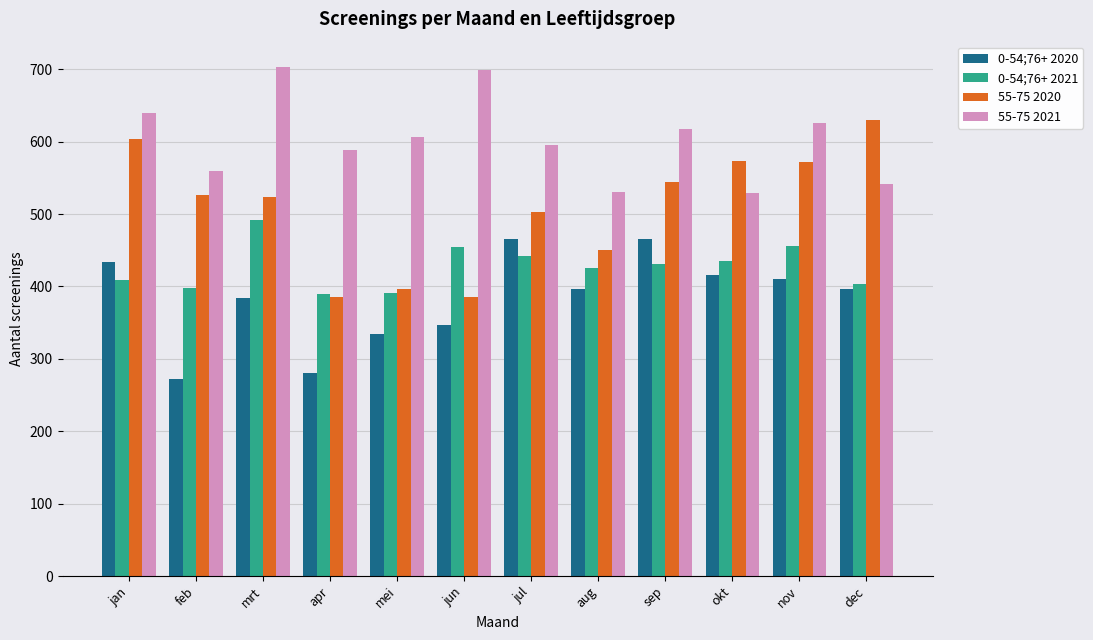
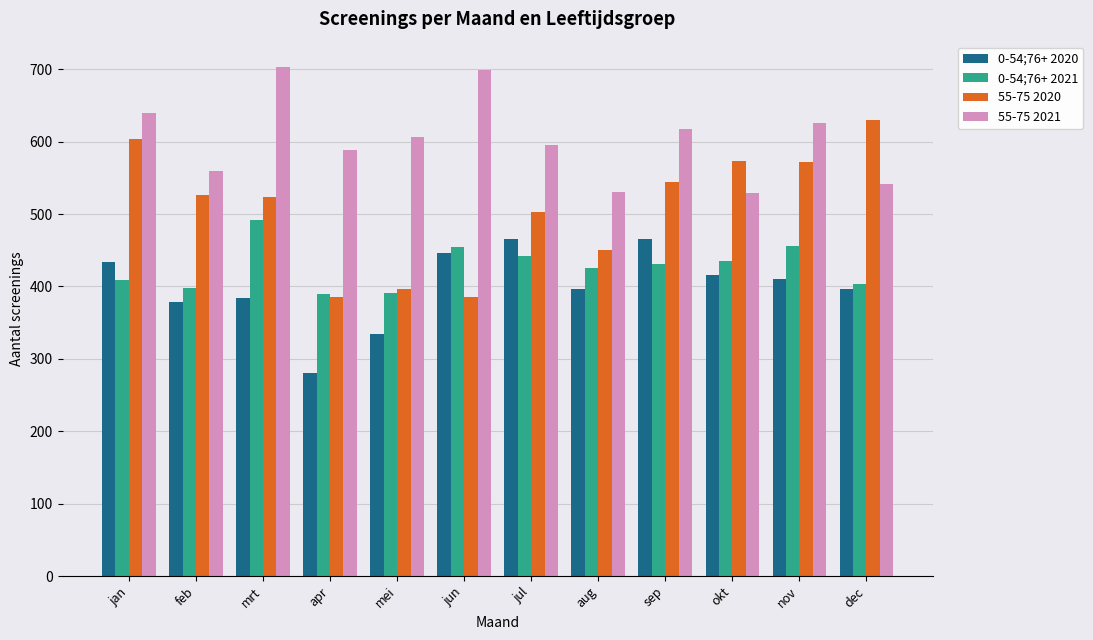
  {
    "0-54;76+ 2020": {
      "jan": 430,
-     "feb": 270,
+     "feb": 380,
      "mrt": 380,
      "apr": 280,
      "mei": 340,
-     "jun": 350,
+     "jun": 450,
      "jul": 470,
      "aug": 400,
      "sep": 470,
      "okt": 420,
      "nov": 410,
      "dec": 400
    },
    "0-54;76+ 2021": {
      "jan": 410,
      "feb": 400,
      "mrt": 490,
      "apr": 390,
      "mei": 390,
      "jun": 460,
      "jul": 440,
      "aug": 430,
      "sep": 430,
      "okt": 440,
      "nov": 460,
      "dec": 400
    },
    "55-75 2020": {
      "jan": 600,
      "feb": 530,
      "mrt": 520,
      "apr": 390,
      "mei": 400,
      "jun": 390,
      "jul": 500,
      "aug": 450,
      "sep": 540,
      "okt": 570,
      "nov": 570,
      "dec": 630
    },
    "55-75 2021": {
      "jan": 640,
      "feb": 560,
      "mrt": 700,
      "apr": 590,
      "mei": 610,
      "jun": 700,
      "jul": 600,
      "aug": 530,
      "sep": 620,
      "okt": 530,
      "nov": 630,
      "dec": 540
    }
  }
